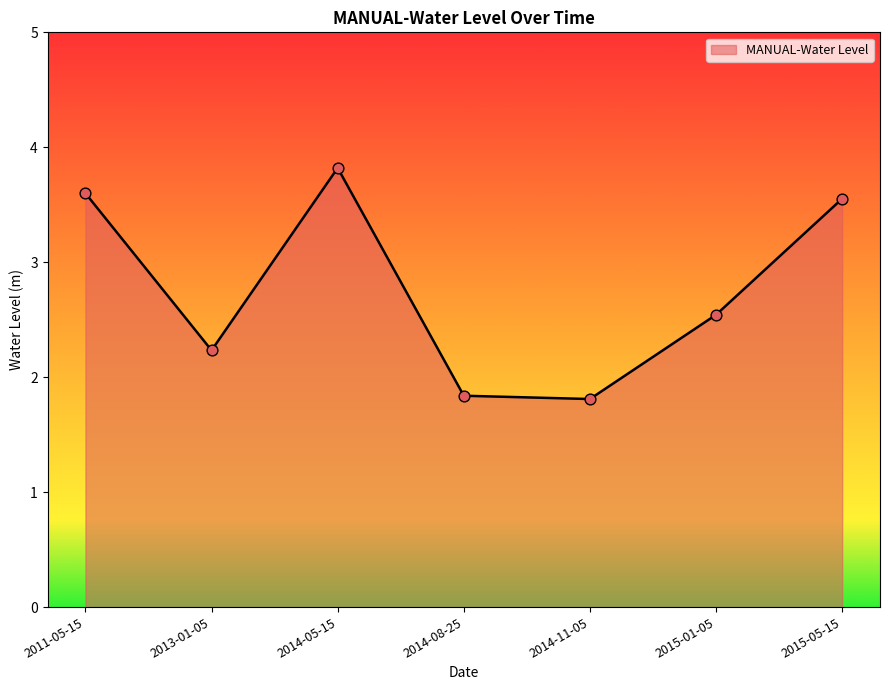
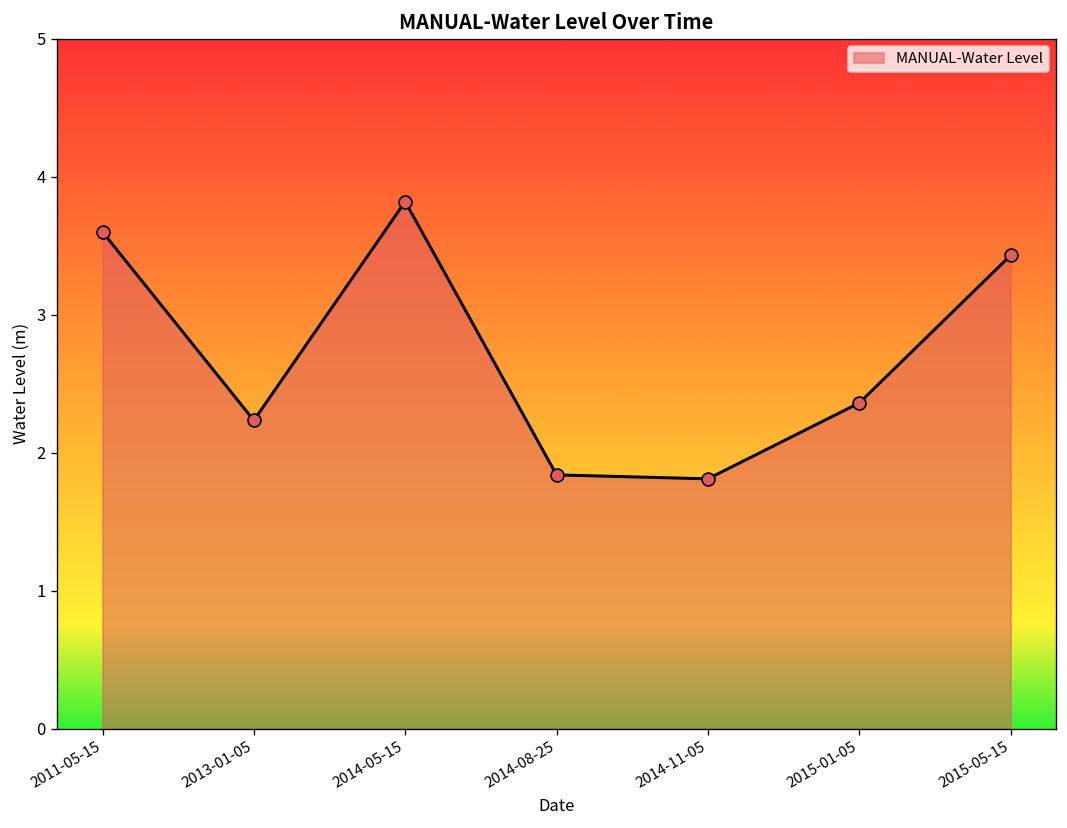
  {
    "2011-05-15": 3.60,
    "2013-01-05": 2.23,
    "2014-05-15": 3.82,
    "2014-08-25": 1.84,
    "2014-11-05": 1.81,
-   "2015-01-05": 2.54,
-   "2015-05-15": 3.55
+   "2015-01-05": 2.36,
+   "2015-05-15": 3.43
  }
